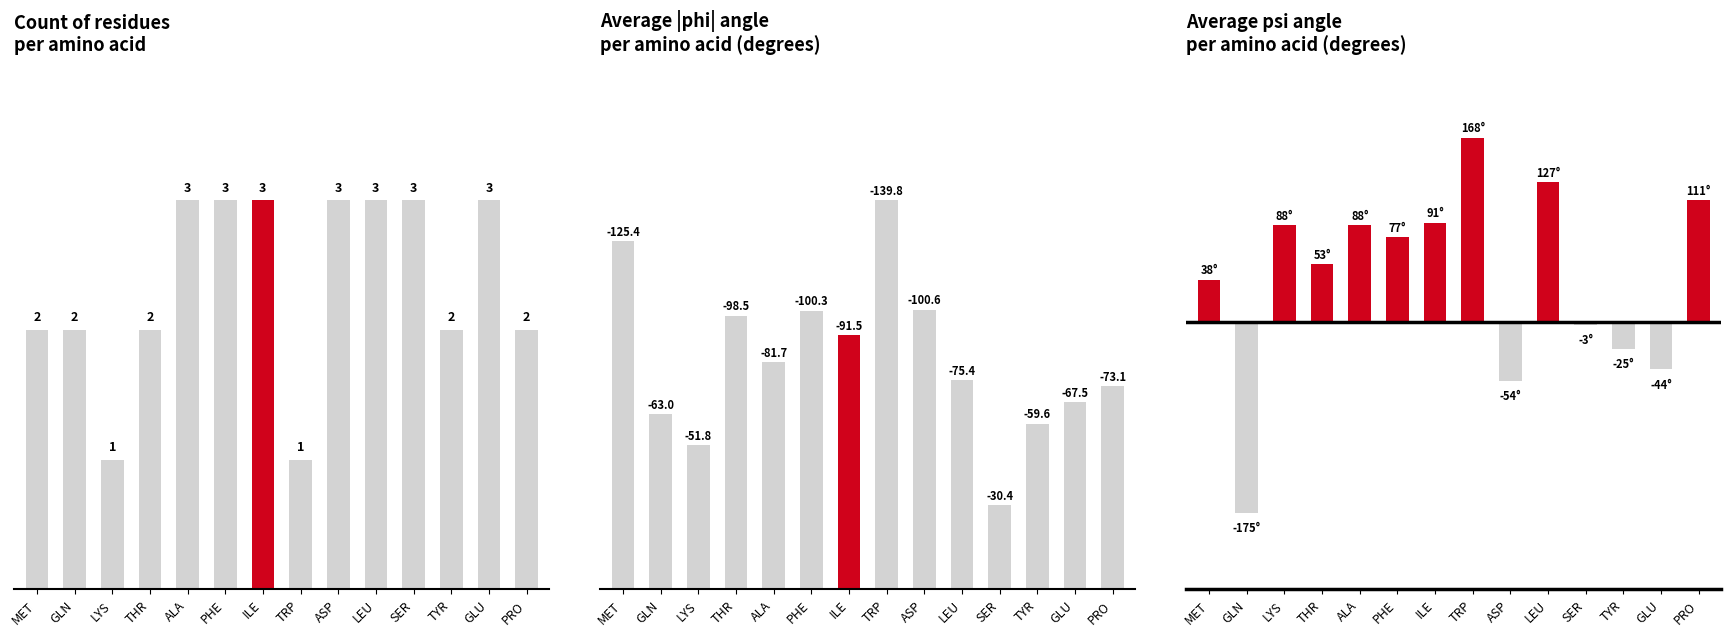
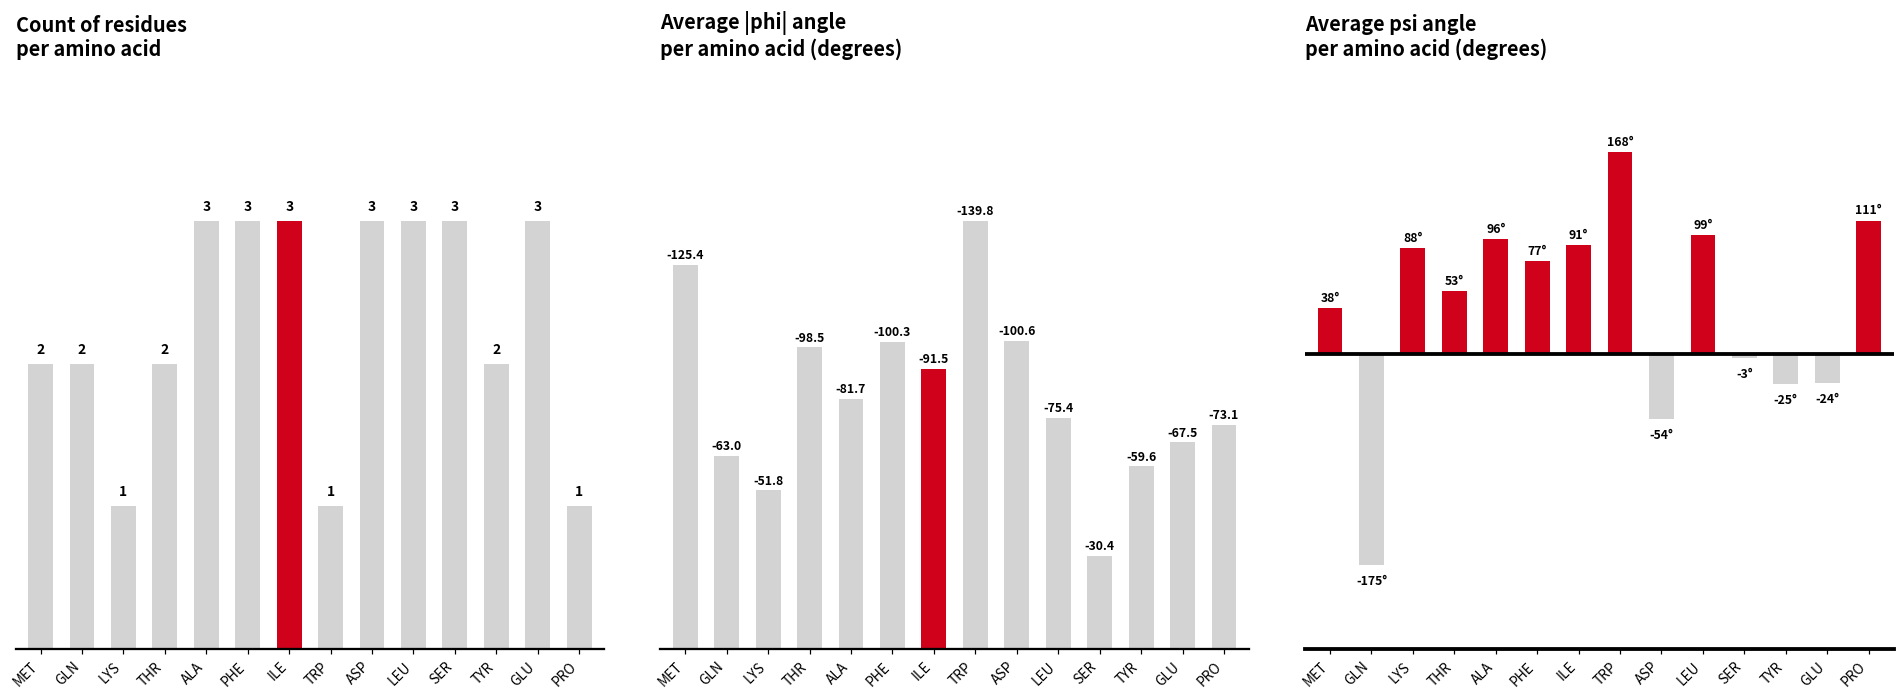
  {
    "Count of residues per amino acid": {
      "MET": "2",
      "GLN": "2",
      "LYS": "1",
      "THR": "2",
      "ALA": "3",
      "PHE": "3",
      "ILE": "3",
      "TRP": "1",
      "ASP": "3",
      "LEU": "3",
      "SER": "3",
      "TYR": "2",
      "GLU": "3",
-     "PRO": "2"
+     "PRO": "1"
    },
    "Average psi angle per amino acid (degrees)": {
      "MET": "38°",
      "GLN": "-175°",
      "LYS": "88°",
      "THR": "53°",
-     "ALA": "88°",
+     "ALA": "96°",
      "PHE": "77°",
      "ILE": "91°",
      "TRP": "168°",
      "ASP": "-54°",
-     "LEU": "127°",
+     "LEU": "99°",
      "SER": "-3°",
      "TYR": "-25°",
-     "GLU": "-44°",
+     "GLU": "-24°",
      "PRO": "111°"
    }
  }
